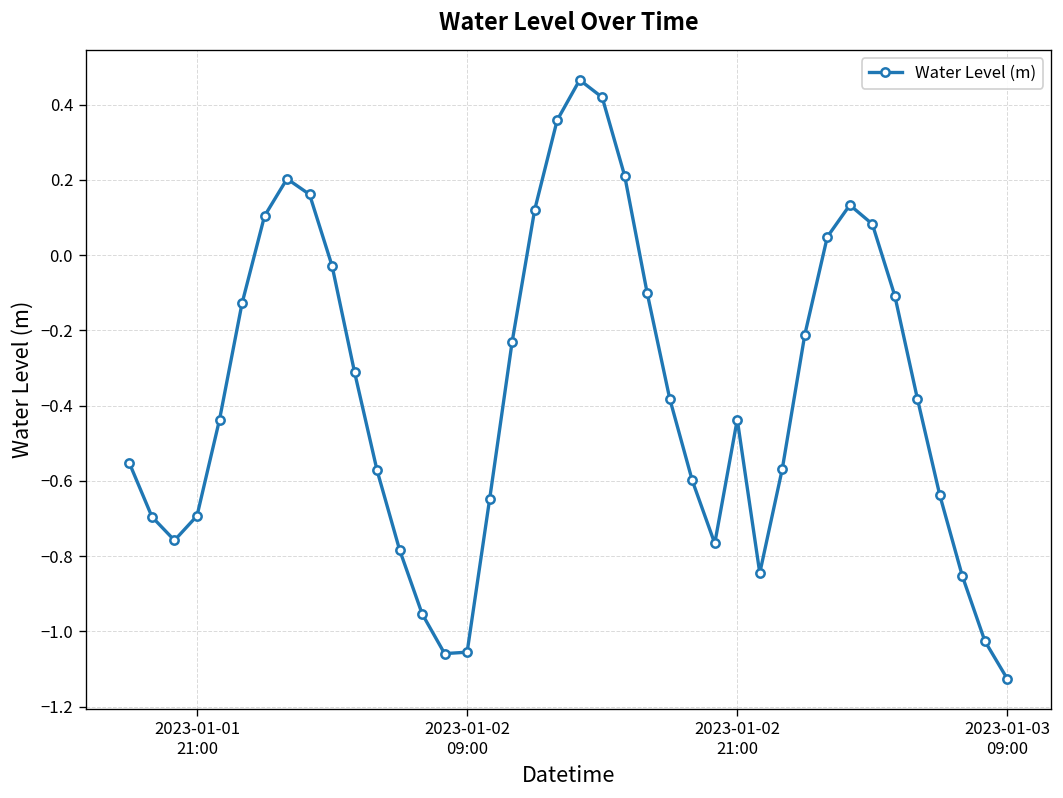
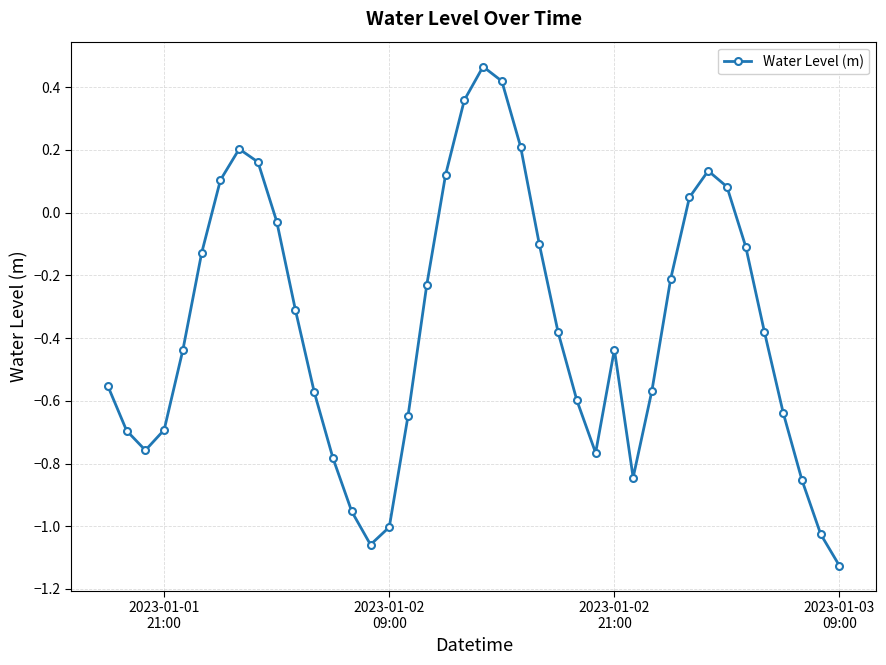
  {
    "2023-01-01 21:00": -0.69,
-   "2023-01-02 09:00": -1.05,
+   "2023-01-02 09:00": -1.00,
    "2023-01-02 21:00": -0.44,
    "2023-01-03 09:00": -1.13
  }
